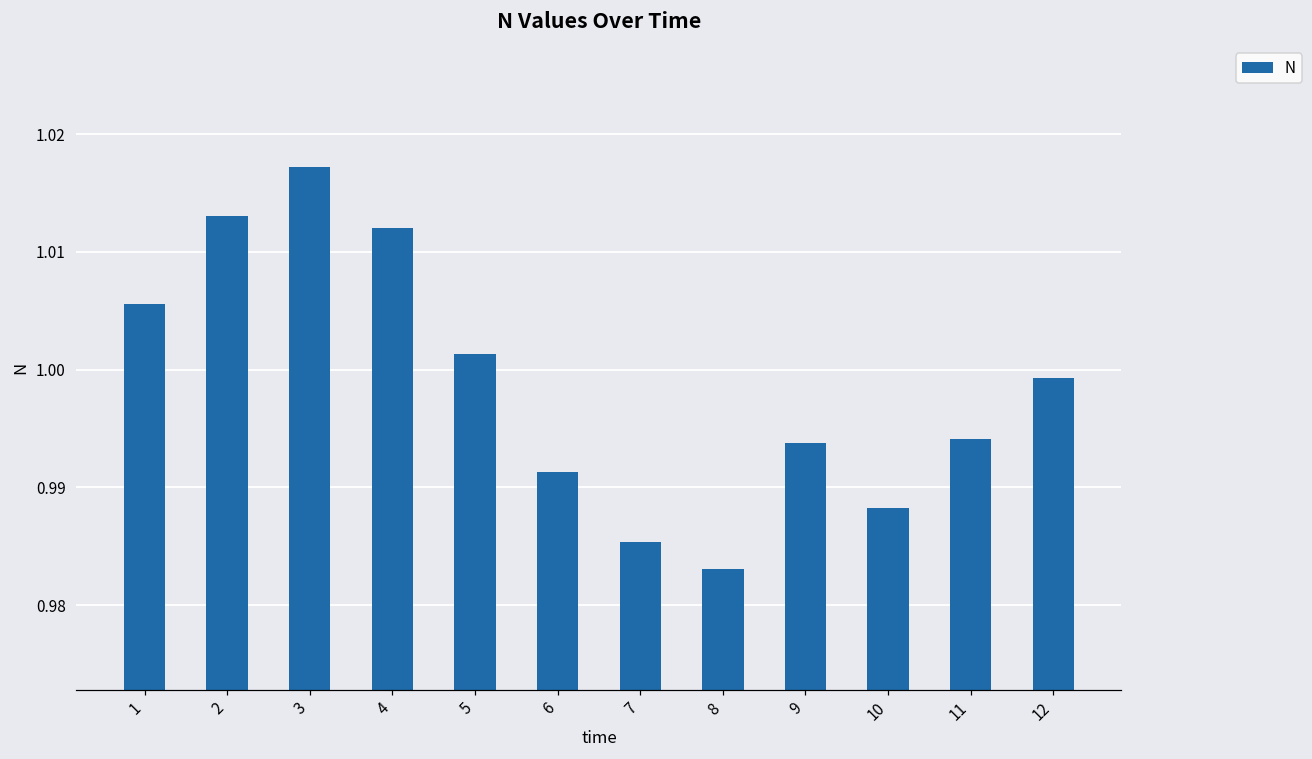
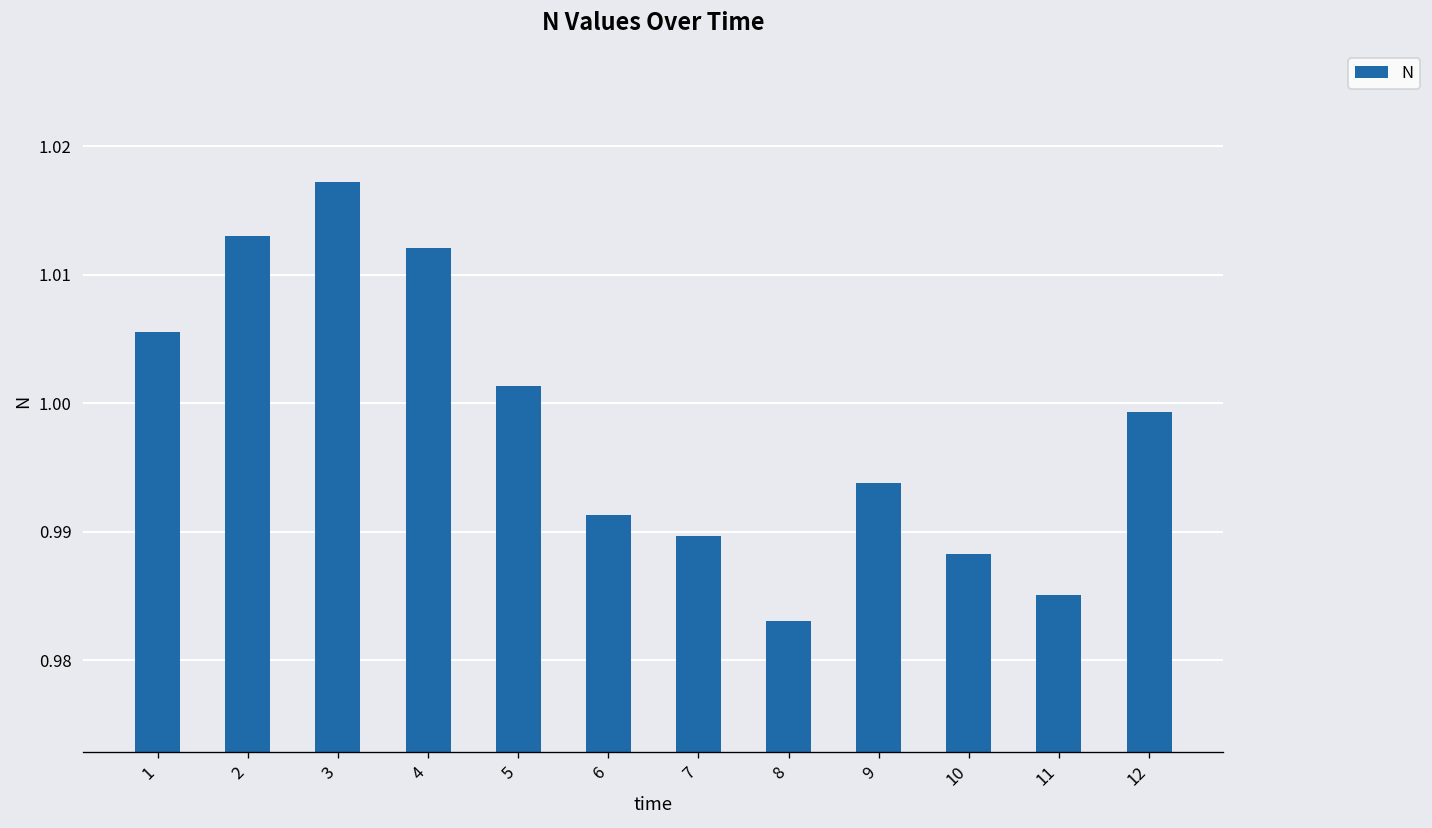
  {
    "1": 1.0055,
    "2": 1.0131,
    "3": 1.0173,
    "4": 1.0121,
    "5": 1.0013,
    "6": 0.9913,
-   "7": 0.9853,
+   "7": 0.9897,
    "8": 0.9831,
    "9": 0.9938,
    "10": 0.9883,
-   "11": 0.9941,
+   "11": 0.9851,
    "12": 0.9993
  }
